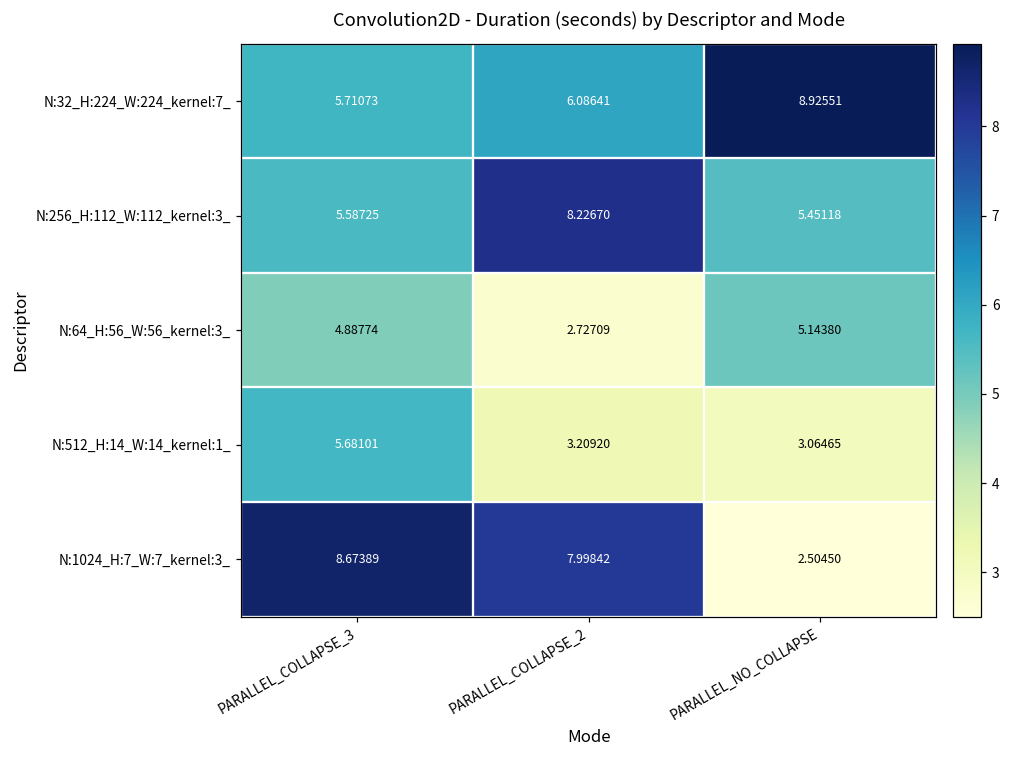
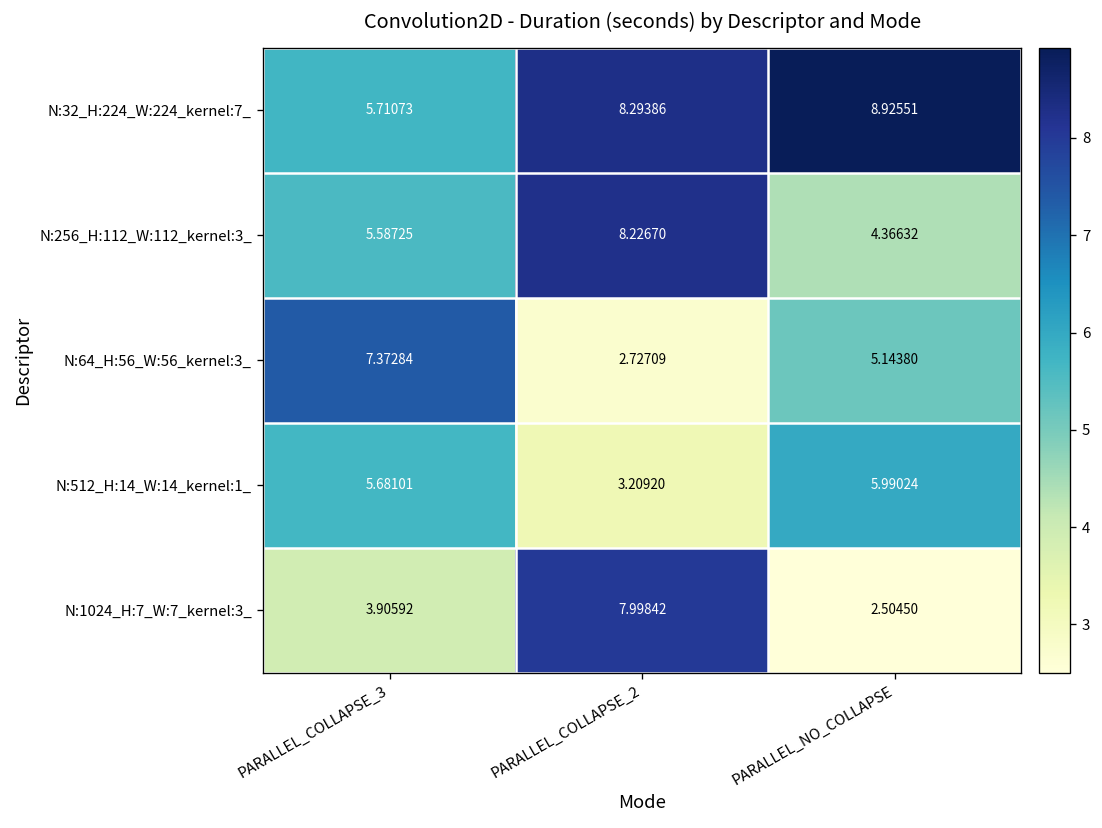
  {
    "N:32_H:224_W:224_kernel:7_": {
      "PARALLEL_COLLAPSE_3": 5.71073,
-     "PARALLEL_COLLAPSE_2": 6.08641,
+     "PARALLEL_COLLAPSE_2": 8.29386,
      "PARALLEL_NO_COLLAPSE": 8.92551
    },
    "N:256_H:112_W:112_kernel:3_": {
      "PARALLEL_COLLAPSE_3": 5.58725,
      "PARALLEL_COLLAPSE_2": 8.22670,
-     "PARALLEL_NO_COLLAPSE": 5.45118
+     "PARALLEL_NO_COLLAPSE": 4.36632
    },
    "N:64_H:56_W:56_kernel:3_": {
-     "PARALLEL_COLLAPSE_3": 4.88774,
+     "PARALLEL_COLLAPSE_3": 7.37284,
      "PARALLEL_COLLAPSE_2": 2.72709,
      "PARALLEL_NO_COLLAPSE": 5.14380
    },
    "N:512_H:14_W:14_kernel:1_": {
      "PARALLEL_COLLAPSE_3": 5.68101,
      "PARALLEL_COLLAPSE_2": 3.20920,
-     "PARALLEL_NO_COLLAPSE": 3.06465
+     "PARALLEL_NO_COLLAPSE": 5.99024
    },
    "N:1024_H:7_W:7_kernel:3_": {
-     "PARALLEL_COLLAPSE_3": 8.67389,
+     "PARALLEL_COLLAPSE_3": 3.90592,
      "PARALLEL_COLLAPSE_2": 7.99842,
      "PARALLEL_NO_COLLAPSE": 2.50450
    }
  }
